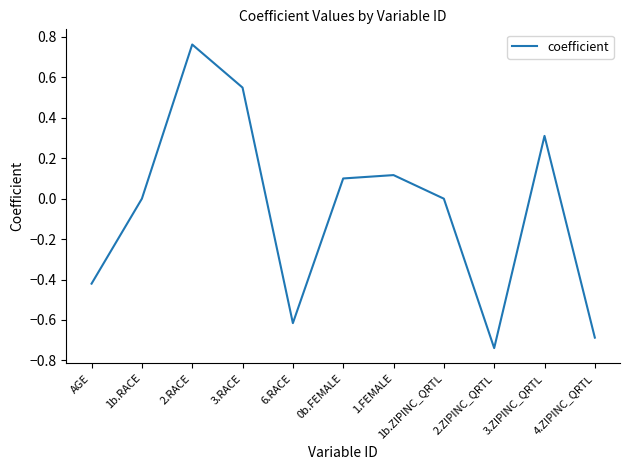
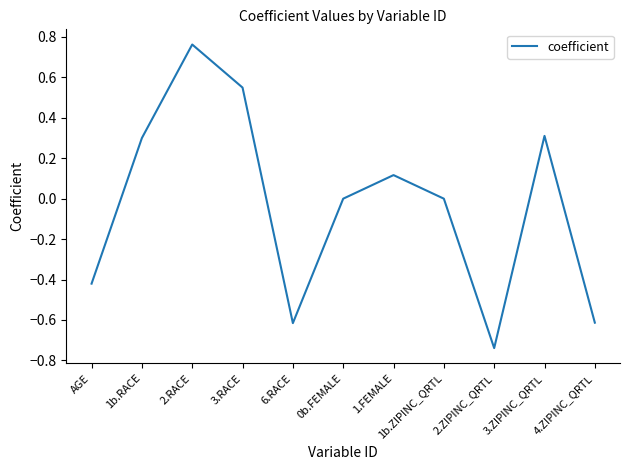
  {
    "AGE": -0.42,
-   "1b.RACE": 0.0,
+   "1b.RACE": 0.3,
    "2.RACE": 0.76,
    "3.RACE": 0.55,
    "6.RACE": -0.62,
-   "0b.FEMALE": 0.1,
+   "0b.FEMALE": 0.0,
    "1.FEMALE": 0.12,
    "1b.ZIPINC_QRTL": 0.00,
    "2.ZIPINC_QRTL": -0.74,
    "3.ZIPINC_QRTL": 0.31,
-   "4.ZIPINC_QRTL": -0.69
+   "4.ZIPINC_QRTL": -0.61
  }
